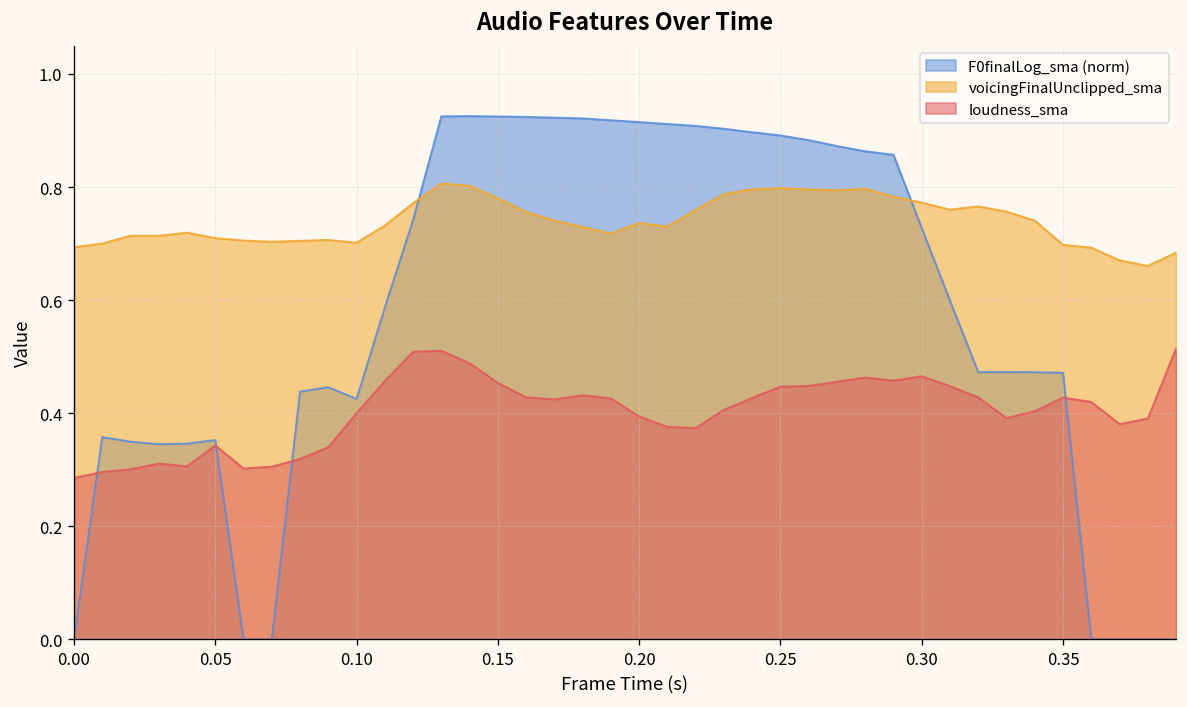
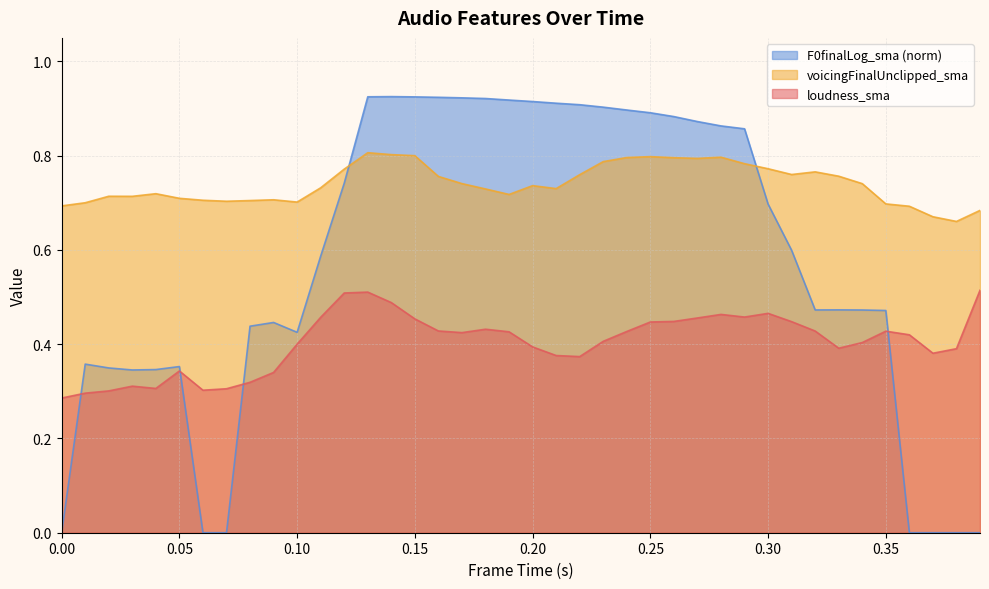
  {
    "F0finalLog_sma (norm)": {
      "0.00": 0.00,
      "0.05": 0.35,
      "0.10": 0.43,
      "0.15": 0.92,
      "0.20": 0.91,
      "0.25": 0.89,
-     "0.30": 0.73,
+     "0.30": 0.70,
      "0.35": 0.47
    },
    "voicingFinalUnclipped_sma": {
      "0.00": 0.69,
      "0.05": 0.71,
      "0.10": 0.70,
-     "0.15": 0.78,
+     "0.15": 0.80,
      "0.20": 0.74,
      "0.25": 0.80,
      "0.30": 0.77,
      "0.35": 0.70
    },
    "loudness_sma": {
      "0.00": 0.29,
      "0.05": 0.34,
      "0.10": 0.40,
      "0.15": 0.45,
      "0.20": 0.39,
      "0.25": 0.45,
      "0.30": 0.47,
      "0.35": 0.43
    }
  }
